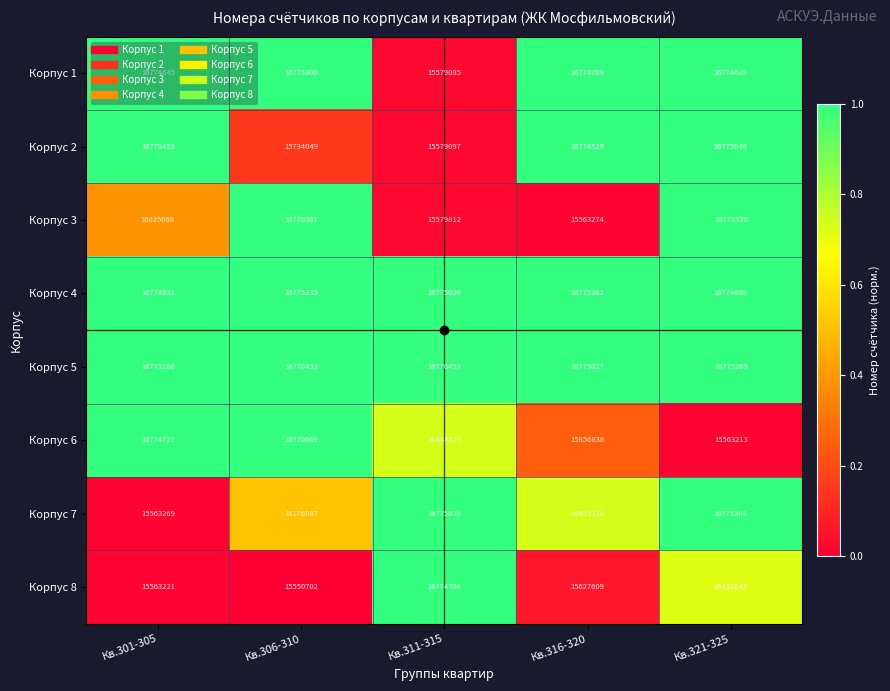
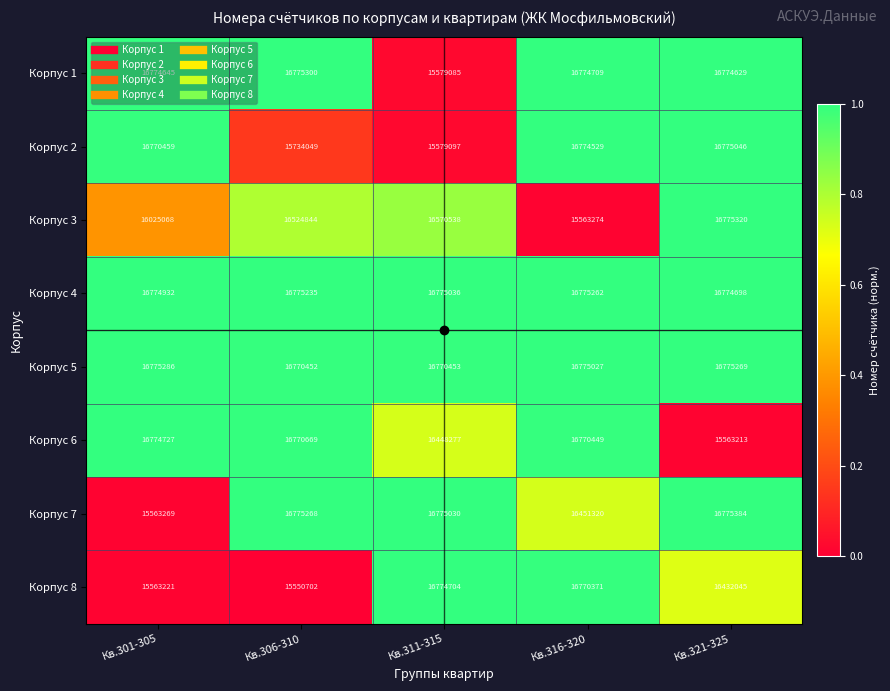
  {
    "Корпус 1": {
      "Кв.306-310": 16775300,
      "Кв.311-315": 15579085,
      "Кв.316-320": 16774709,
      "Кв.321-325": 16774629
    },
    "Корпус 2": {
      "Кв.301-305": 16770459,
      "Кв.306-310": 15734049,
      "Кв.311-315": 15579097,
      "Кв.316-320": 16774529,
      "Кв.321-325": 16775046
    },
    "Корпус 3": {
      "Кв.301-305": 16025068,
-     "Кв.306-310": 16770381,
-     "Кв.311-315": 15579812,
+     "Кв.306-310": 16524844,
+     "Кв.311-315": 16570538,
      "Кв.316-320": 15563274,
      "Кв.321-325": 16775320
    },
    "Корпус 4": {
      "Кв.301-305": 16774932,
      "Кв.306-310": 16775235,
      "Кв.311-315": 16775036,
      "Кв.316-320": 16775262,
      "Кв.321-325": 16774698
    },
    "Корпус 5": {
      "Кв.301-305": 16775286,
      "Кв.306-310": 16770452,
      "Кв.311-315": 16770453,
      "Кв.316-320": 16775027,
      "Кв.321-325": 16775269
    },
    "Корпус 6": {
      "Кв.301-305": 16774727,
      "Кв.306-310": 16770669,
      "Кв.311-315": 16448277,
-     "Кв.316-320": 15856838,
+     "Кв.316-320": 16770449,
      "Кв.321-325": 15563213
    },
    "Корпус 7": {
      "Кв.301-305": 15563269,
-     "Кв.306-310": 16176887,
+     "Кв.306-310": 16775268,
      "Кв.311-315": 16775030,
      "Кв.316-320": 16451320,
      "Кв.321-325": 16775384
    },
    "Корпус 8": {
      "Кв.301-305": 15563221,
      "Кв.306-310": 15550702,
      "Кв.311-315": 16774704,
-     "Кв.316-320": 15627609,
+     "Кв.316-320": 16770371,
      "Кв.321-325": 16432045
    }
  }
